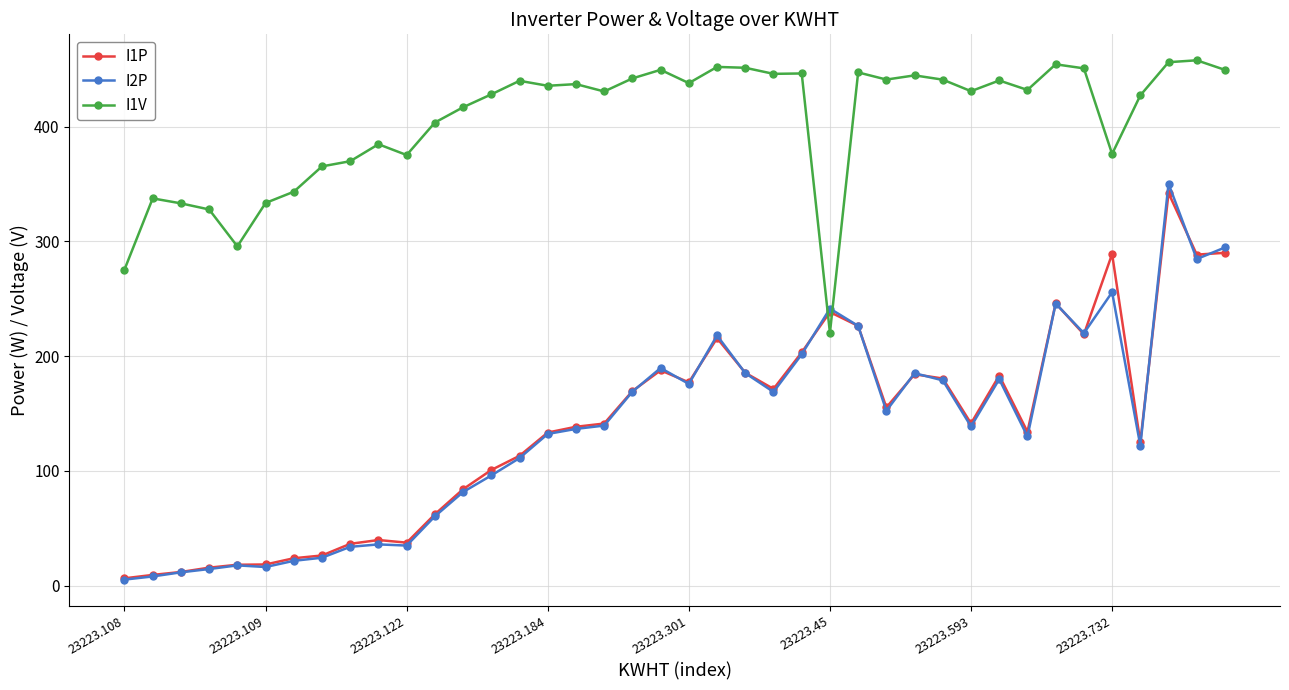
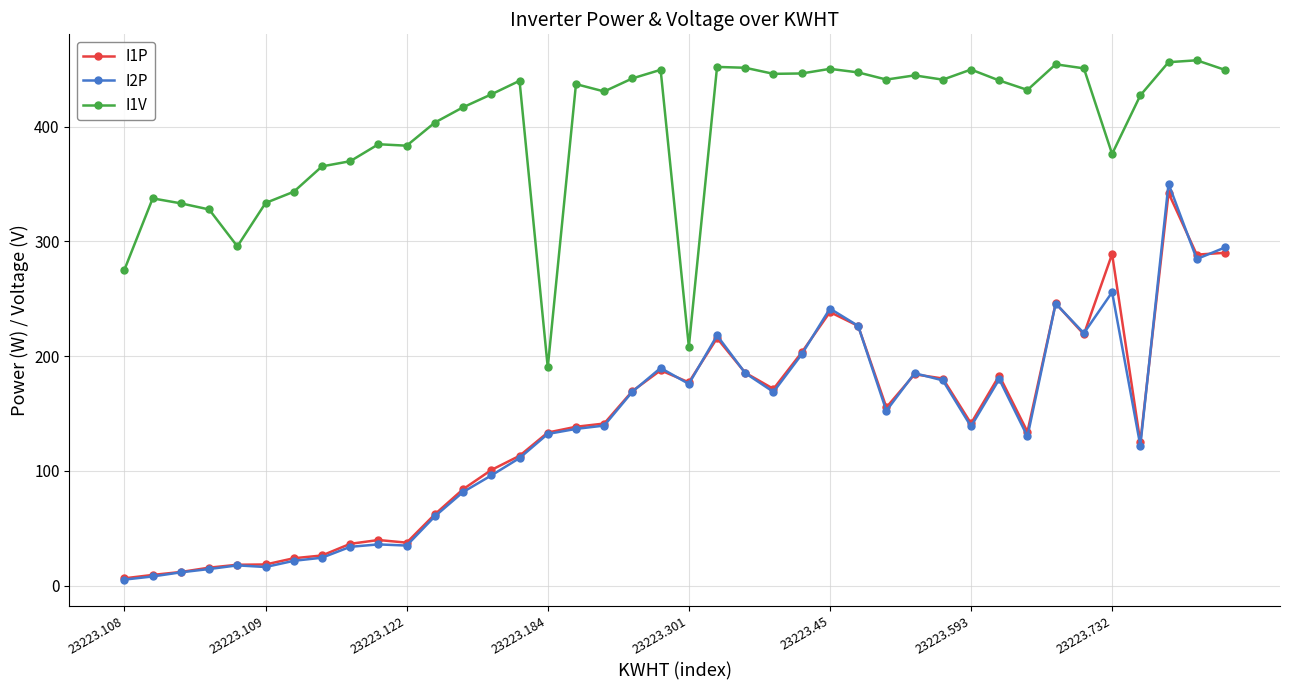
  {
    "I1P": {
      "23223.122": 37,
      "23223.45": 238,
      "23223.593": 141,
      "23223.732": 289
    },
    "I2P": {
      "23223.122": 35,
      "23223.45": 241,
      "23223.593": 139,
      "23223.732": 256
    },
    "I1V": {
      "23223.108": 275,
      "23223.109": 334,
-     "23223.122": 375,
-     "23223.184": 436,
-     "23223.301": 438,
-     "23223.45": 220,
-     "23223.593": 431,
+     "23223.122": 383,
+     "23223.184": 190,
+     "23223.301": 208,
+     "23223.45": 450,
+     "23223.593": 450,
      "23223.732": 376
    }
  }
